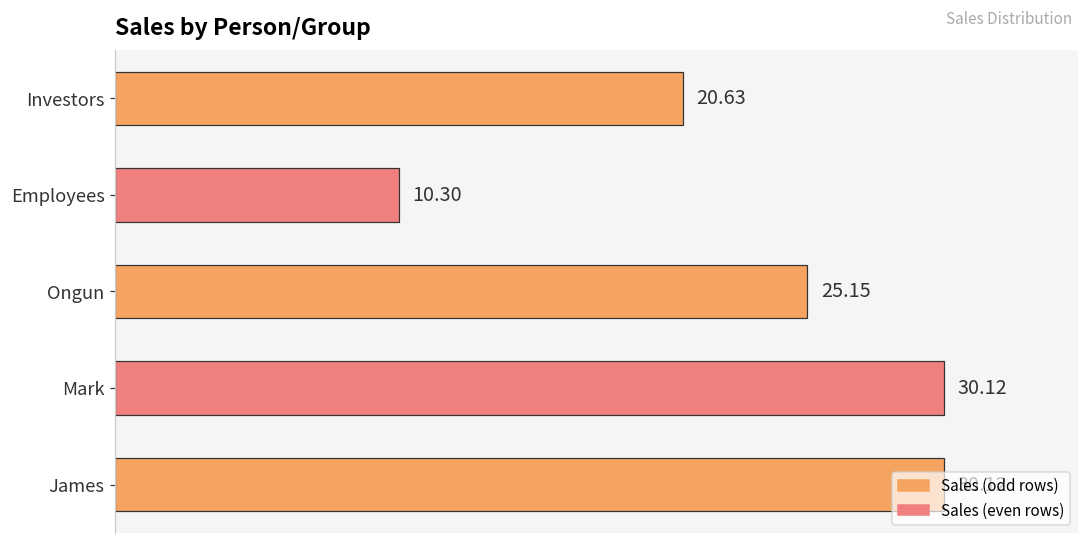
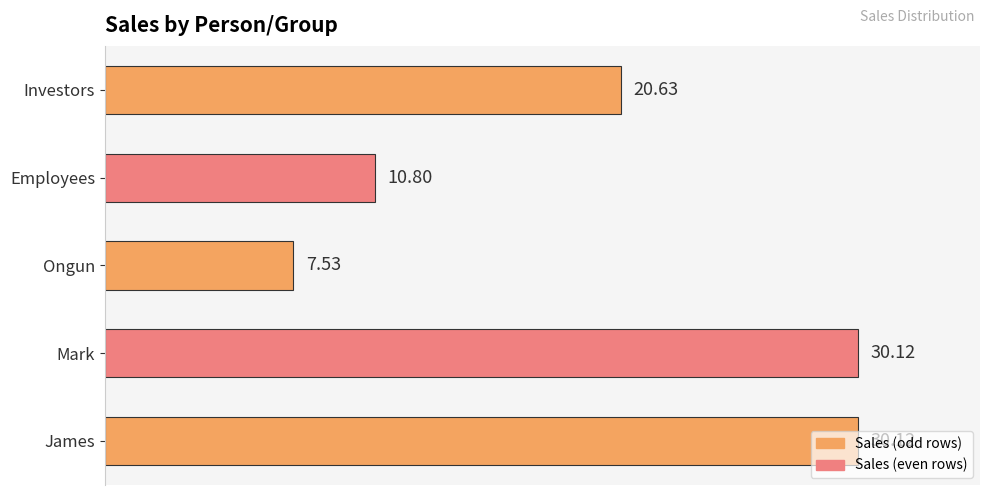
  {
    "Investors": 20.63,
-   "Employees": 10.30,
-   "Ongun": 25.15,
+   "Employees": 10.80,
+   "Ongun": 7.53,
    "Mark": 30.12
  }
